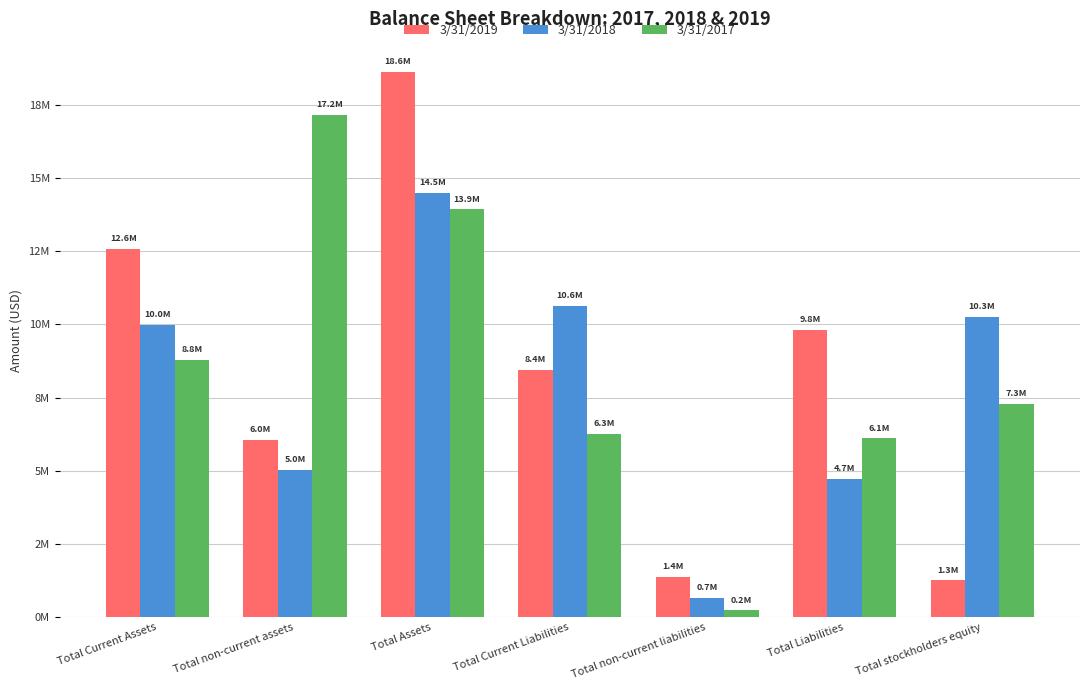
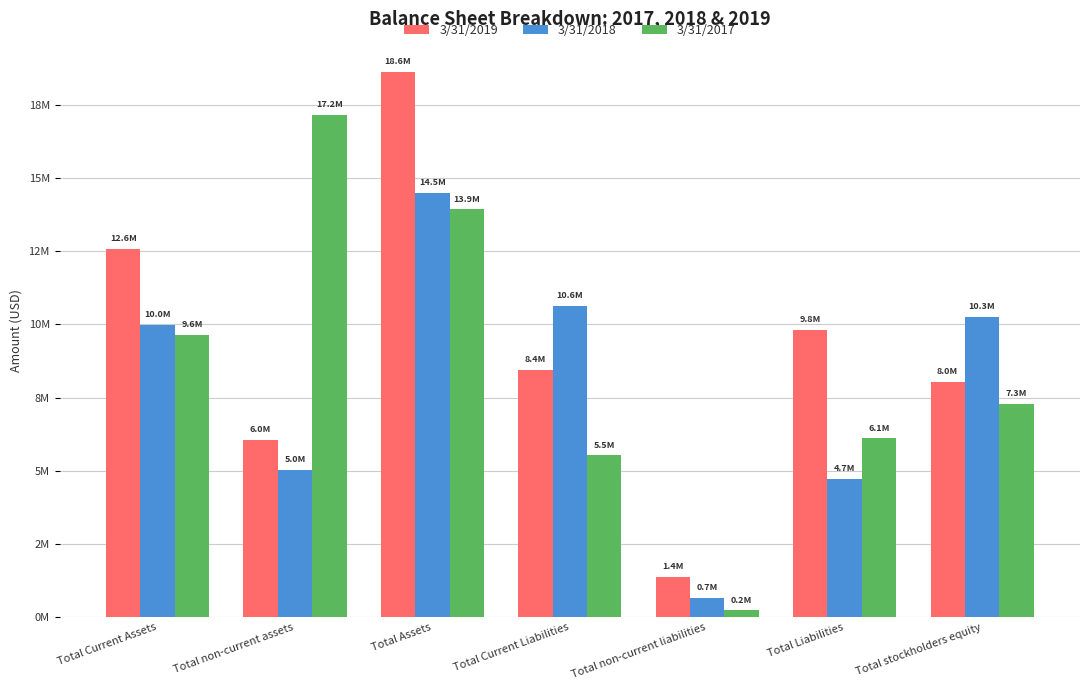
  {
    "3/31/2019": {
      "Total Current Assets": "12.6M",
      "Total non-current assets": "6.0M",
      "Total Assets": "18.6M",
      "Total Current Liabilities": "8.4M",
      "Total non-current liabilities": "1.4M",
      "Total Liabilities": "9.8M",
-     "Total stockholders equity": "1.3M"
+     "Total stockholders equity": "8.0M"
    },
    "3/31/2018": {
      "Total Current Assets": "10.0M",
      "Total non-current assets": "5.0M",
      "Total Assets": "14.5M",
      "Total Current Liabilities": "10.6M",
      "Total non-current liabilities": "0.7M",
      "Total Liabilities": "4.7M",
      "Total stockholders equity": "10.3M"
    },
    "3/31/2017": {
-     "Total Current Assets": "8.8M",
+     "Total Current Assets": "9.6M",
      "Total non-current assets": "17.2M",
      "Total Assets": "13.9M",
-     "Total Current Liabilities": "6.3M",
+     "Total Current Liabilities": "5.5M",
      "Total non-current liabilities": "0.2M",
      "Total Liabilities": "6.1M",
      "Total stockholders equity": "7.3M"
    }
  }
